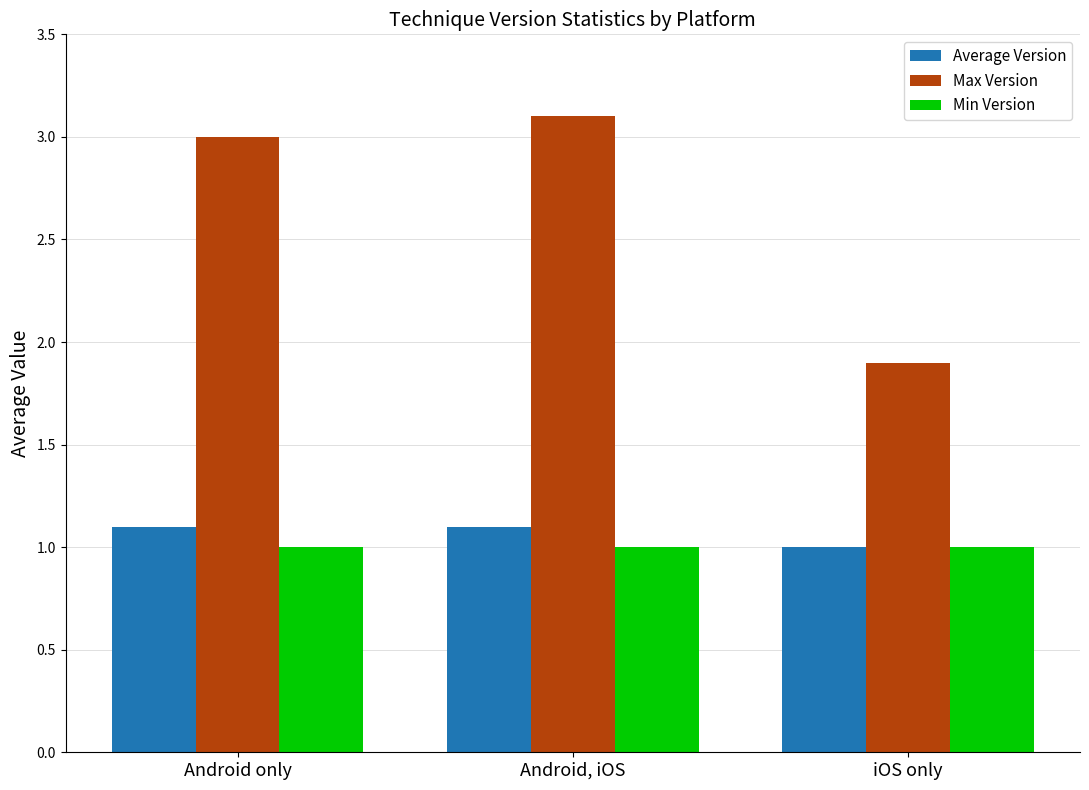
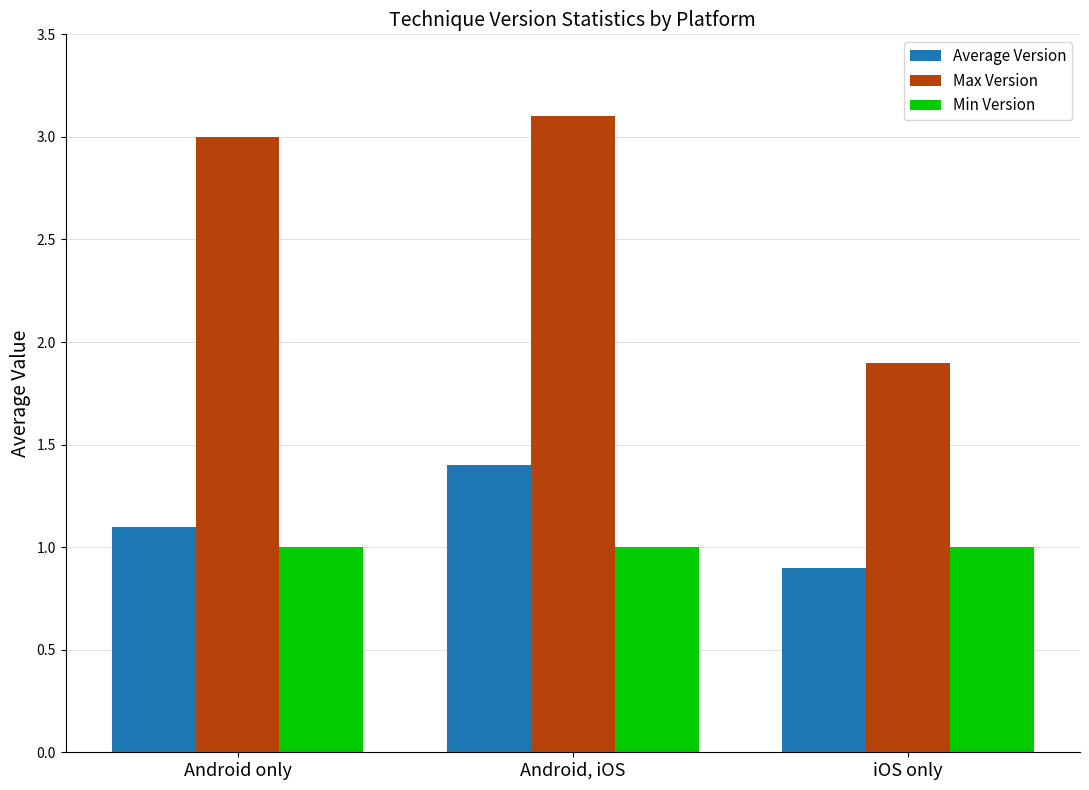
  {
    "Average Version": {
      "Android only": 1.1,
-     "Android, iOS": 1.1,
-     "iOS only": 1.0
+     "Android, iOS": 1.4,
+     "iOS only": 0.9
    },
    "Max Version": {
      "Android only": 3.0,
      "Android, iOS": 3.1,
      "iOS only": 1.9
    },
    "Min Version": {
      "Android only": 1.0,
      "Android, iOS": 1.0,
      "iOS only": 1.0
    }
  }
